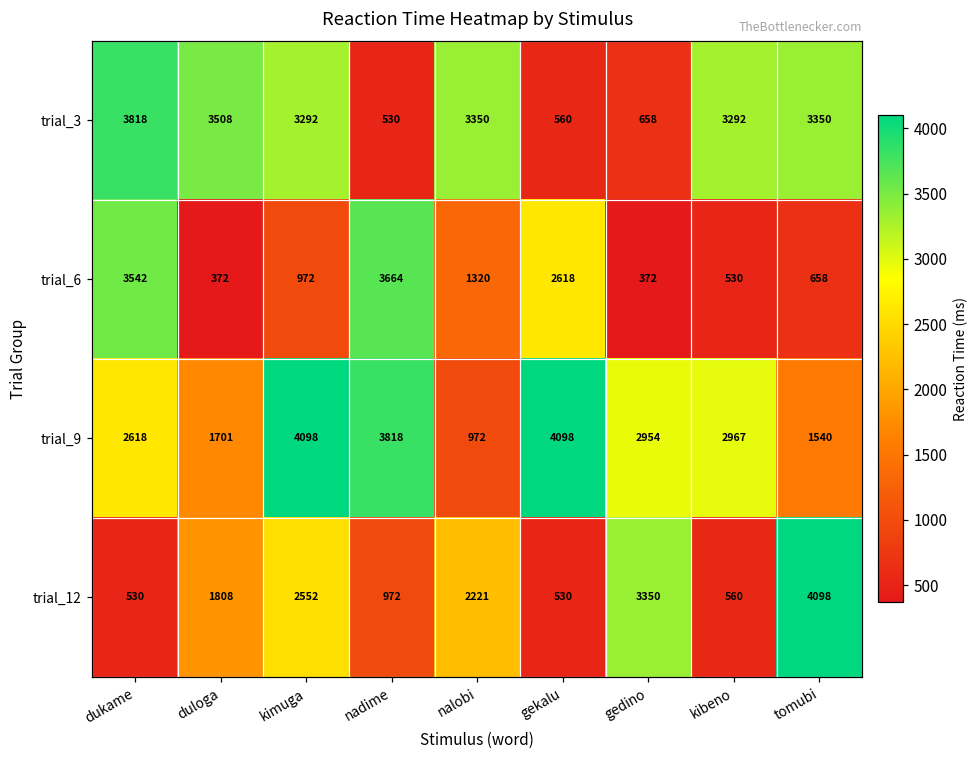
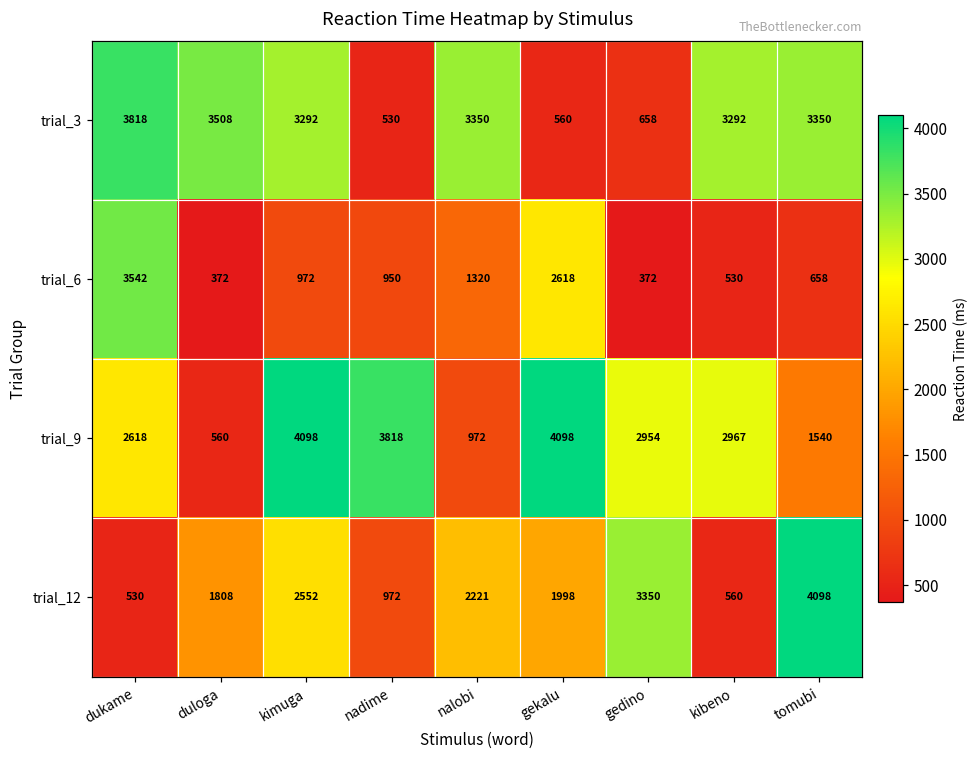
  {
    "trial_3": {
      "dukame": 3818,
      "duloga": 3508,
      "kimuga": 3292,
      "nadime": 530,
      "nalobi": 3350,
      "gekalu": 560,
      "gedino": 658,
      "kibeno": 3292,
      "tomubi": 3350
    },
    "trial_6": {
      "dukame": 3542,
      "duloga": 372,
      "kimuga": 972,
-     "nadime": 3664,
+     "nadime": 950,
      "nalobi": 1320,
      "gekalu": 2618,
      "gedino": 372,
      "kibeno": 530,
      "tomubi": 658
    },
    "trial_9": {
      "dukame": 2618,
-     "duloga": 1701,
+     "duloga": 560,
      "kimuga": 4098,
      "nadime": 3818,
      "nalobi": 972,
      "gekalu": 4098,
      "gedino": 2954,
      "kibeno": 2967,
      "tomubi": 1540
    },
    "trial_12": {
      "dukame": 530,
      "duloga": 1808,
      "kimuga": 2552,
      "nadime": 972,
      "nalobi": 2221,
-     "gekalu": 530,
+     "gekalu": 1998,
      "gedino": 3350,
      "kibeno": 560,
      "tomubi": 4098
    }
  }
